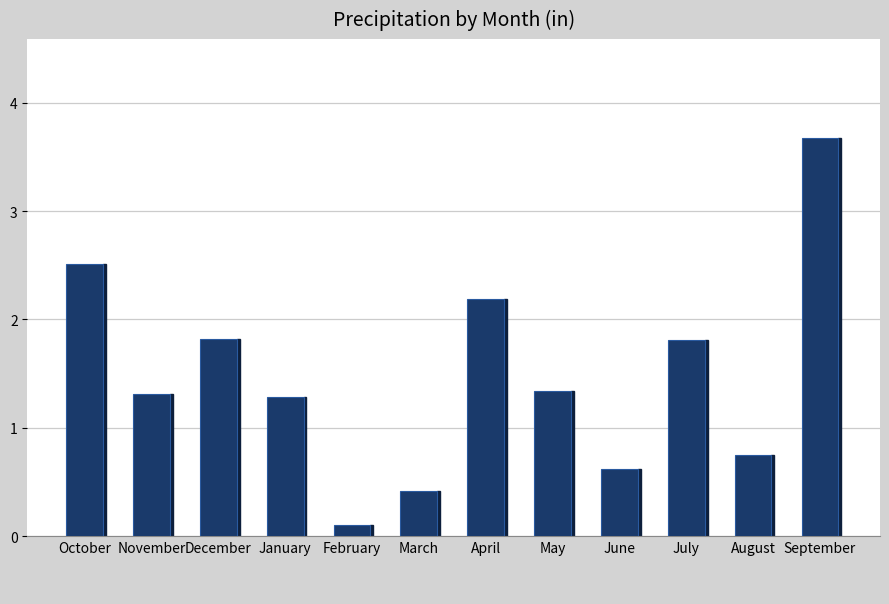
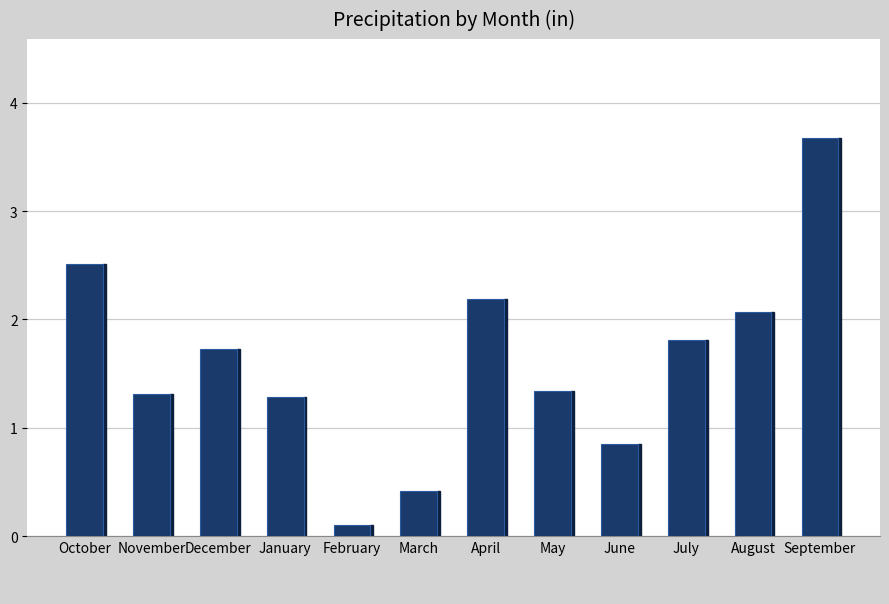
  {
    "October": 2.51,
    "November": 1.31,
-   "December": 1.82,
+   "December": 1.73,
    "January": 1.28,
    "February": 0.10,
    "March": 0.42,
    "April": 2.19,
    "May": 1.34,
-   "June": 0.62,
+   "June": 0.85,
    "July": 1.81,
-   "August": 0.75,
+   "August": 2.07,
    "September": 3.67
  }
